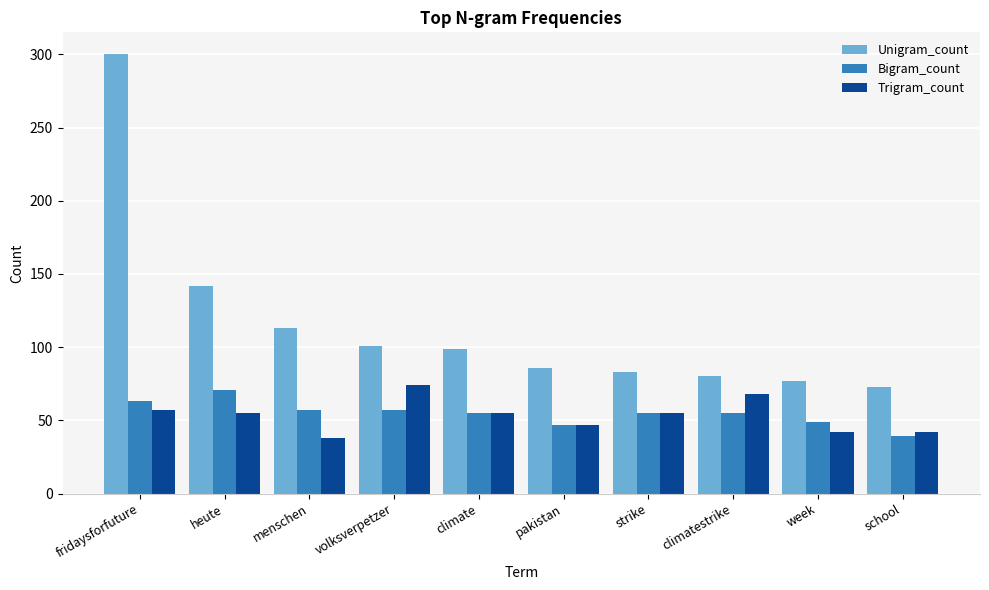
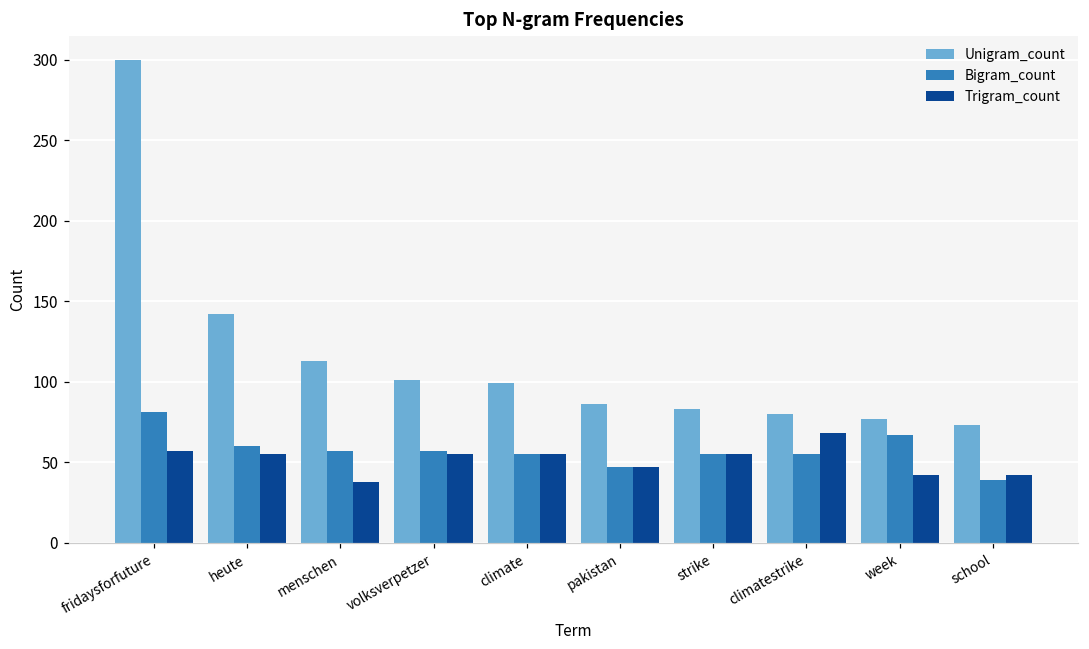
  {
    "Unigram_count": {
      "fridaysforfuture": 300,
      "heute": 142,
      "menschen": 113,
      "volksverpetzer": 101,
      "climate": 99,
      "pakistan": 86,
      "strike": 83,
      "climatestrike": 80,
      "week": 77,
      "school": 73
    },
    "Bigram_count": {
-     "fridaysforfuture": 63,
-     "heute": 71,
+     "fridaysforfuture": 81,
+     "heute": 60,
      "menschen": 57,
      "volksverpetzer": 57,
      "climate": 55,
      "pakistan": 47,
      "strike": 55,
      "climatestrike": 55,
-     "week": 49,
+     "week": 67,
      "school": 39
    },
    "Trigram_count": {
      "fridaysforfuture": 57,
      "heute": 55,
      "menschen": 38,
-     "volksverpetzer": 74,
+     "volksverpetzer": 55,
      "climate": 55,
      "pakistan": 47,
      "strike": 55,
      "climatestrike": 68,
      "week": 42,
      "school": 42
    }
  }
